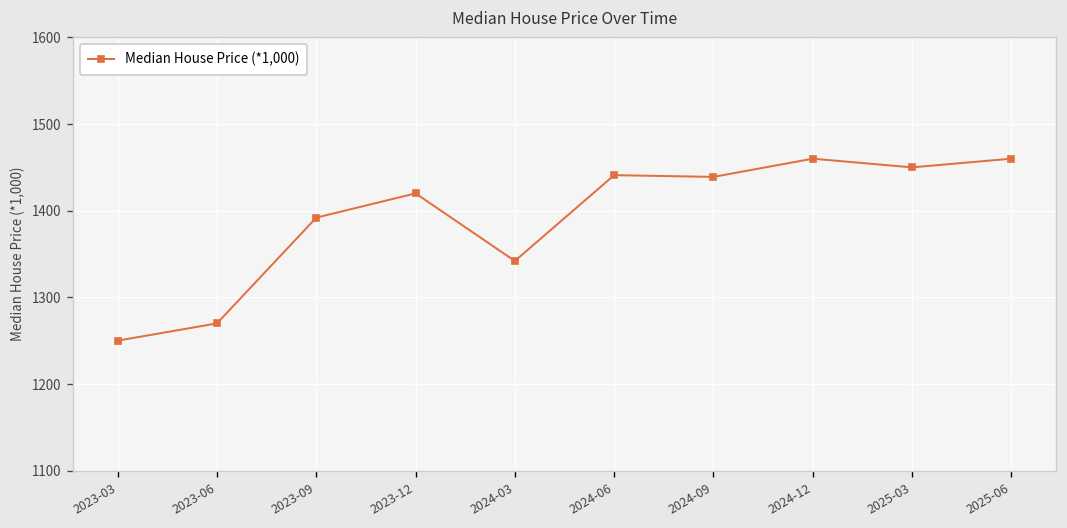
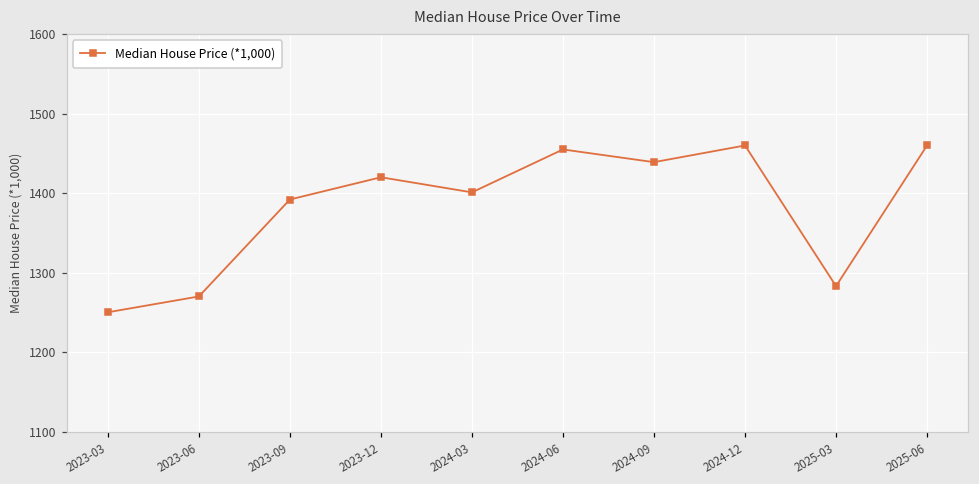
  {
    "2023-03": 1250,
    "2023-06": 1270,
    "2023-09": 1390,
    "2023-12": 1420,
-   "2024-03": 1340,
-   "2024-06": 1440,
+   "2024-03": 1400,
+   "2024-06": 1460,
    "2024-09": 1440,
    "2024-12": 1460,
-   "2025-03": 1450,
+   "2025-03": 1280,
    "2025-06": 1460
  }
